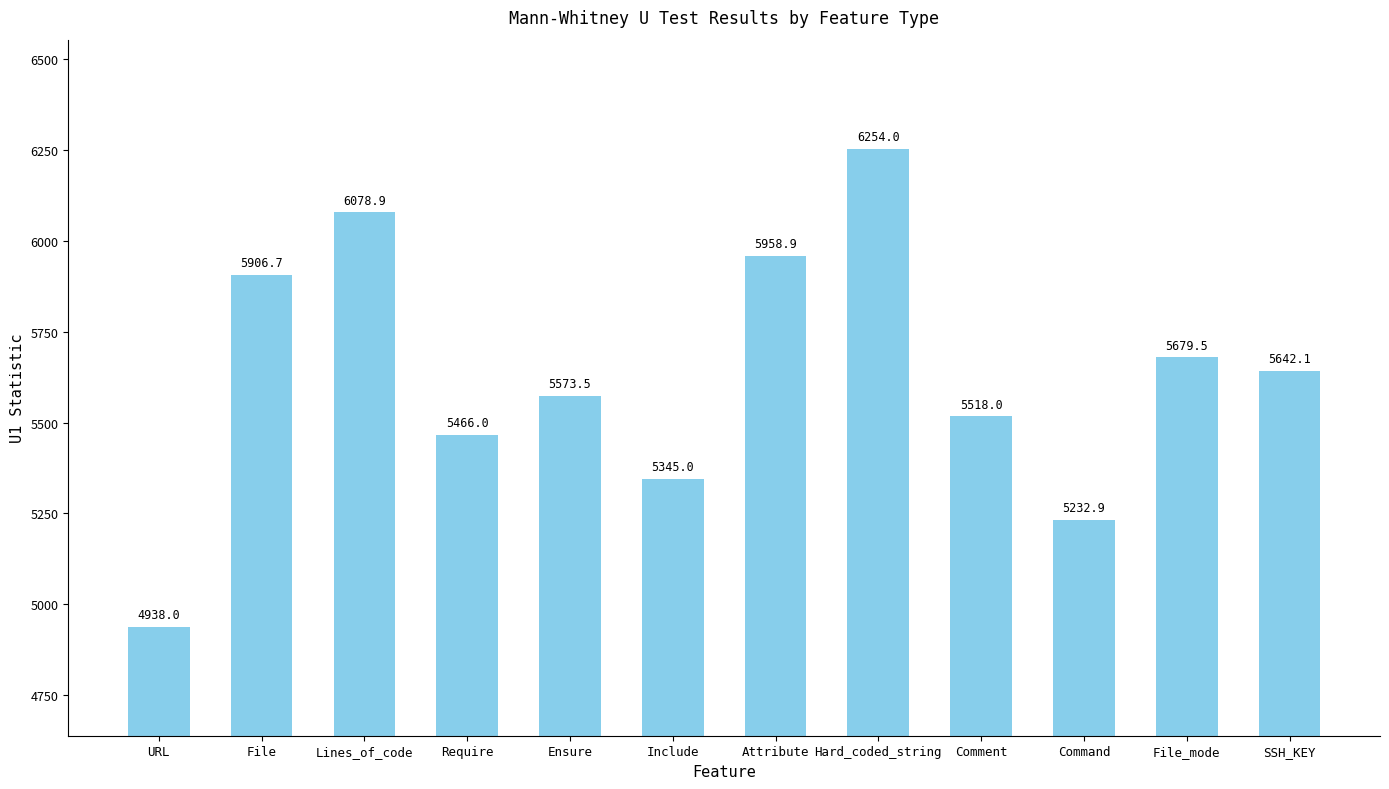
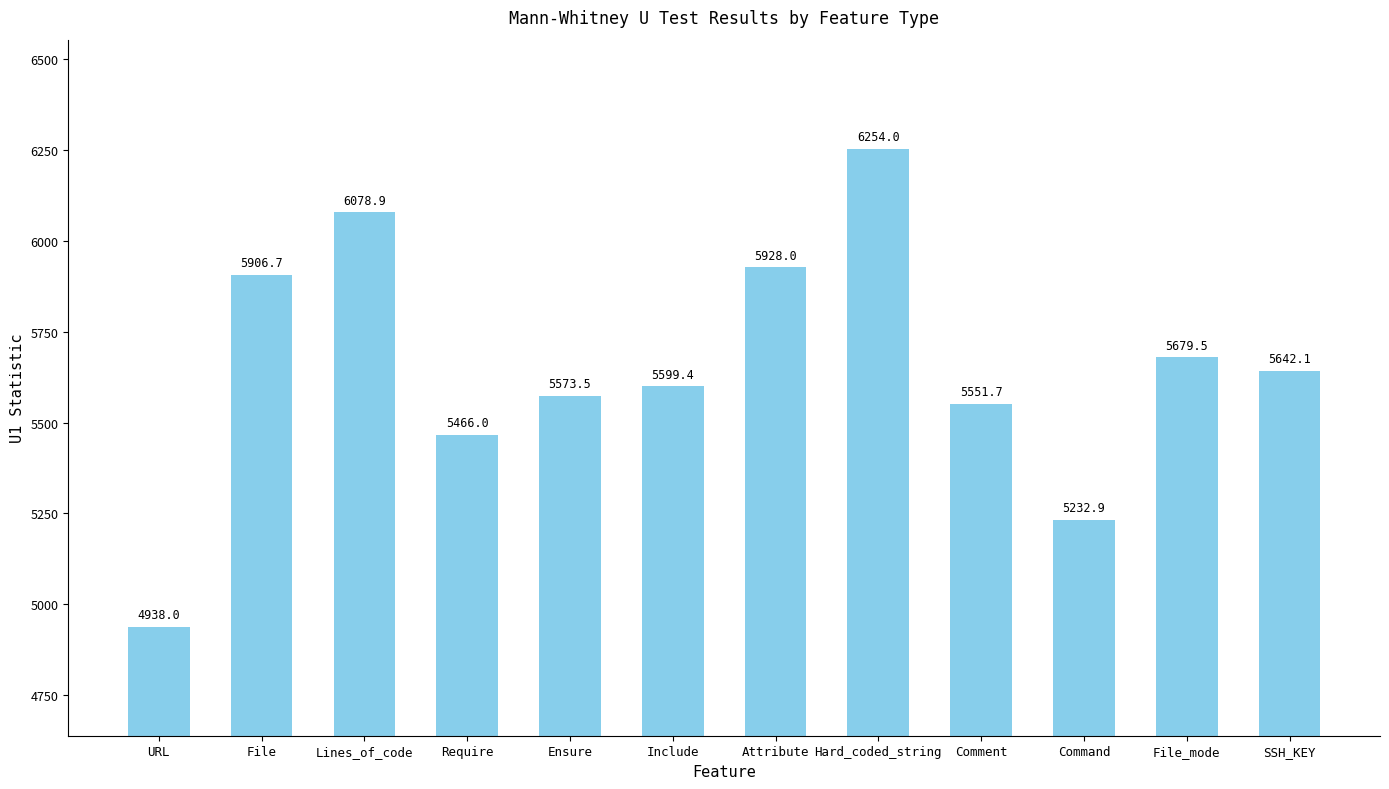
  {
    "URL": 4938.0,
    "File": 5906.7,
    "Lines_of_code": 6078.9,
    "Require": 5466.0,
    "Ensure": 5573.5,
-   "Include": 5345.0,
-   "Attribute": 5958.9,
+   "Include": 5599.4,
+   "Attribute": 5928.0,
    "Hard_coded_string": 6254.0,
-   "Comment": 5518.0,
+   "Comment": 5551.7,
    "Command": 5232.9,
    "File_mode": 5679.5,
    "SSH_KEY": 5642.1
  }
